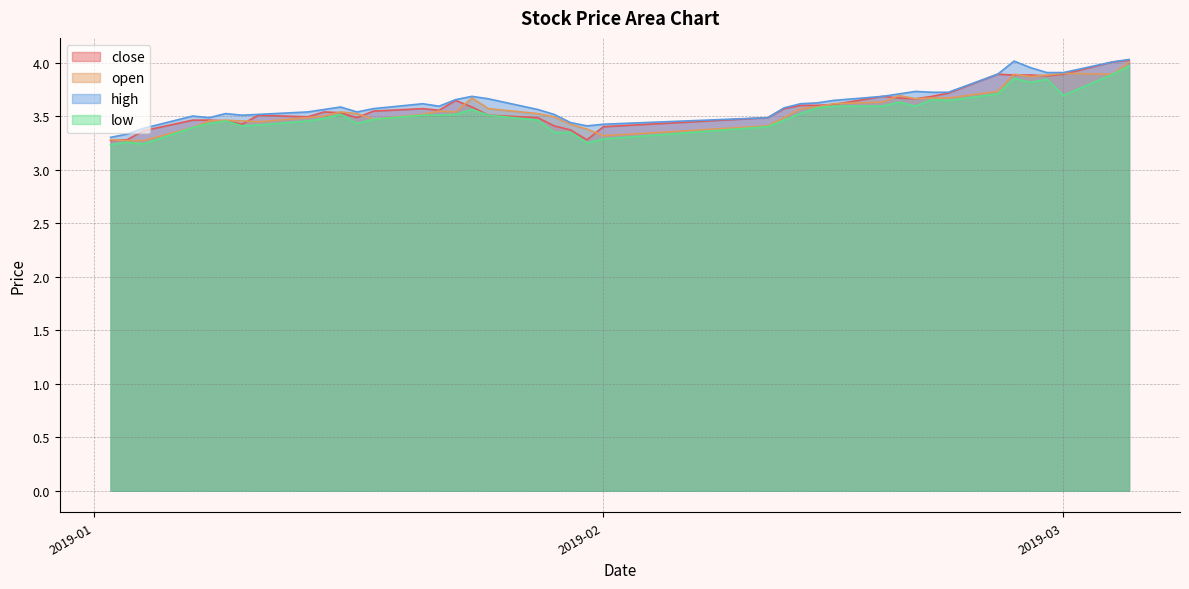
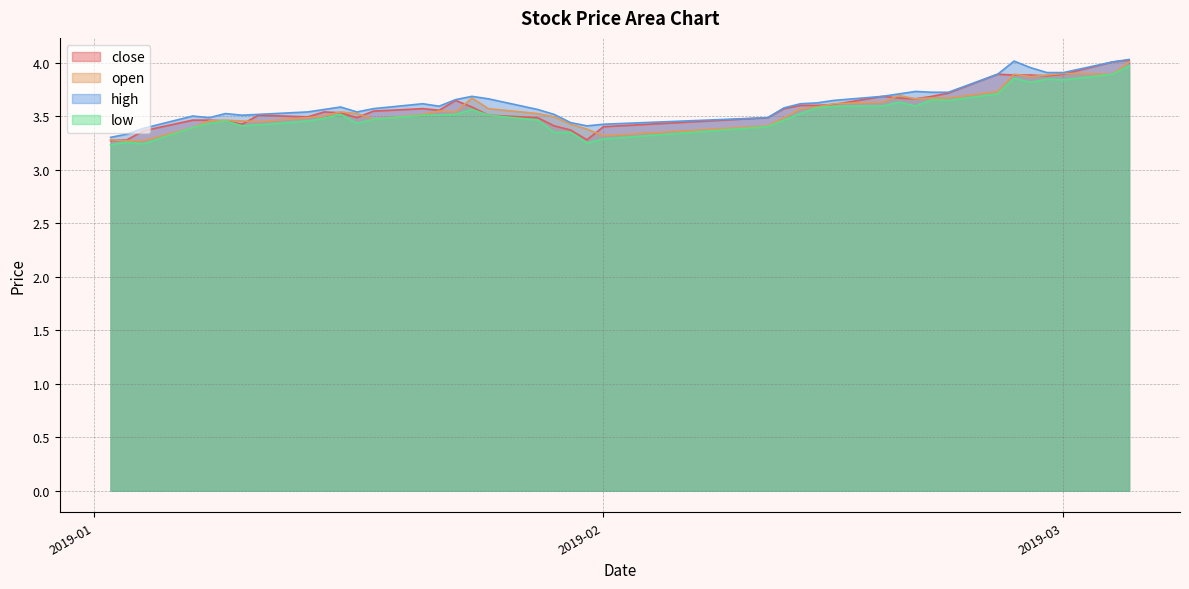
  {
    "low": {
      "2019-02": 3.29,
-     "2019-03": 3.69
+     "2019-03": 3.84
    }
  }
